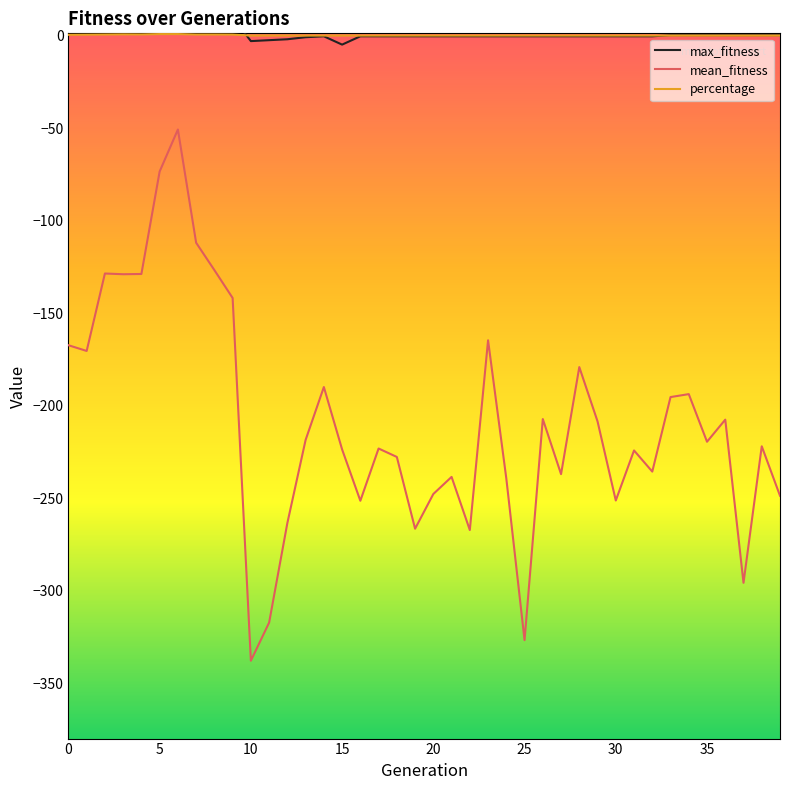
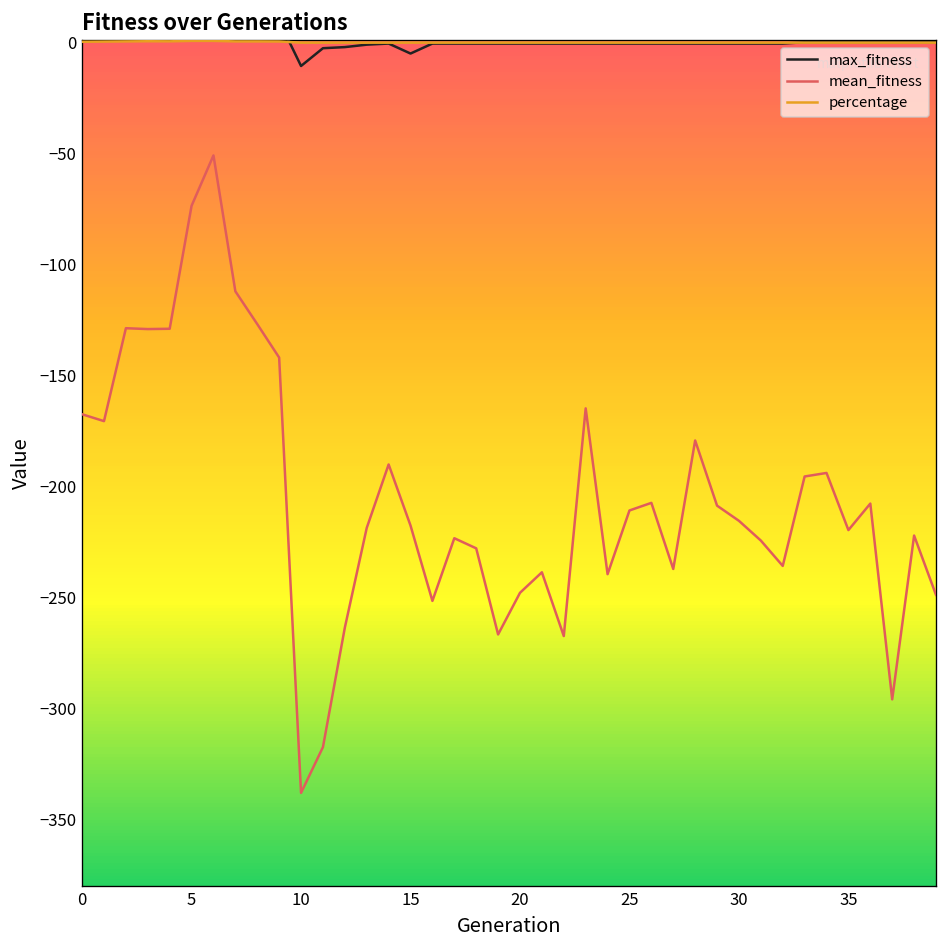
  {
    "max_fitness": {
-     "10": -3,
+     "10": -11,
      "15": -5
    },
    "mean_fitness": {
      "0": -167,
      "5": -73,
      "10": -338,
-     "15": -224,
+     "15": -218,
      "20": -248,
-     "25": -327,
-     "30": -251,
+     "25": -211,
+     "30": -215,
      "35": -220
    },
    "percentage": {
      "0": 0,
      "5": 1,
      "10": 0,
      "15": 0
    }
  }
